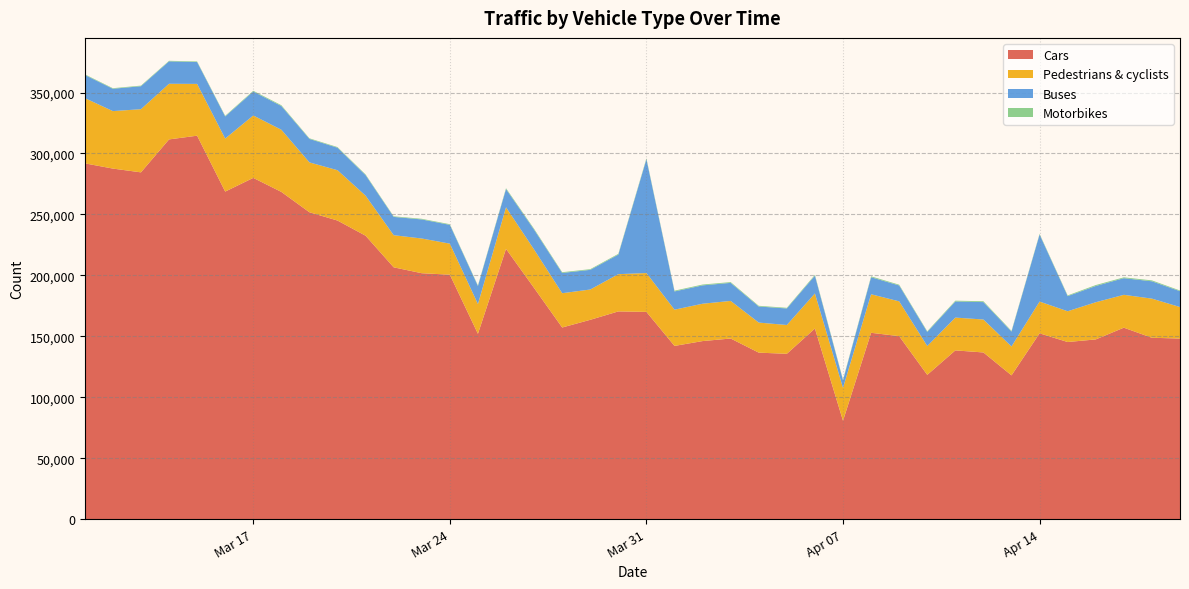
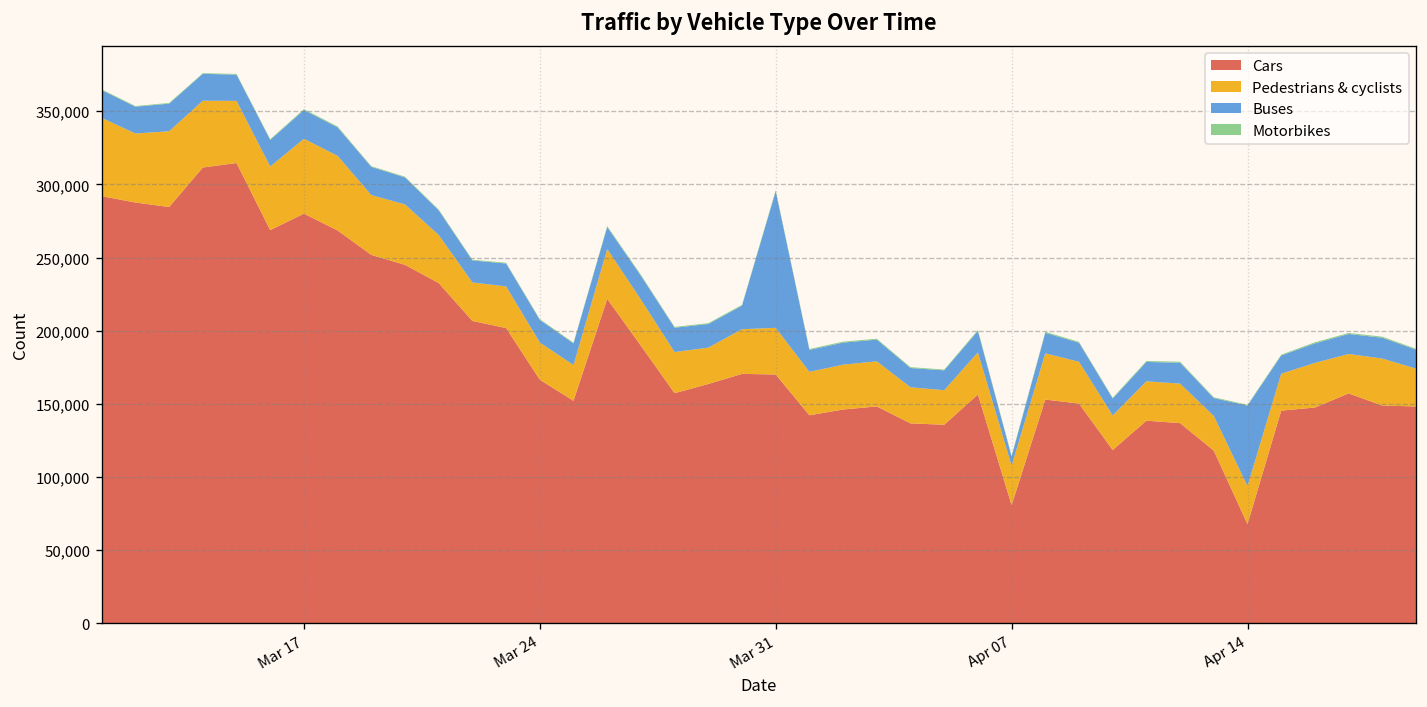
  {
    "Cars": {
      "Mar 17": "280,000",
-     "Mar 24": "201,000",
+     "Mar 24": "166,000",
      "Mar 31": "170,000",
      "Apr 07": "81,000",
-     "Apr 14": "152,000"
+     "Apr 14": "68,000"
    },
    "Pedestrians & cyclists": {
      "Mar 17": "51,000",
      "Mar 24": "25,000",
      "Mar 31": "32,000",
      "Apr 07": "27,000",
      "Apr 14": "26,000"
    }
  }
